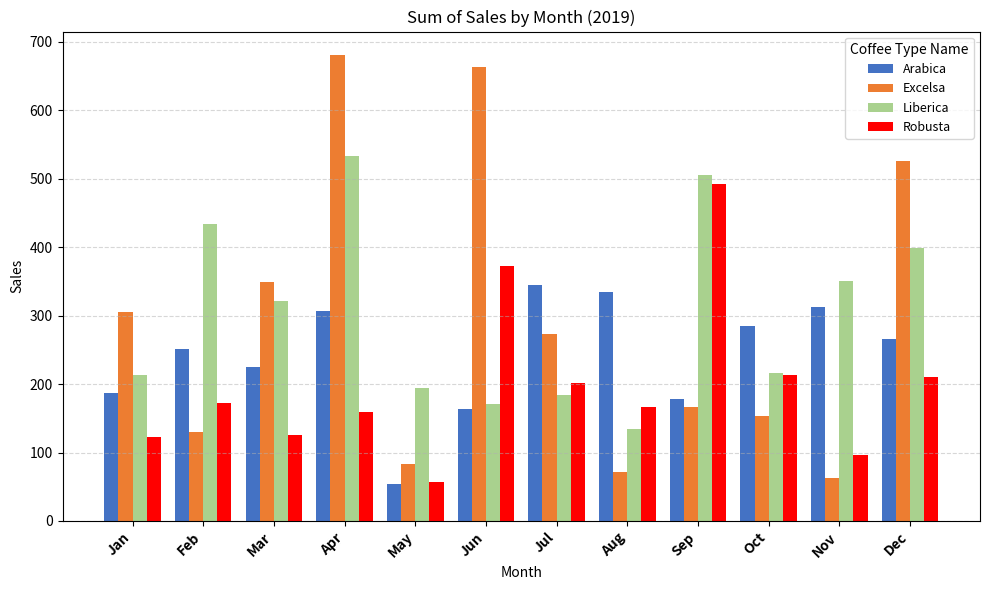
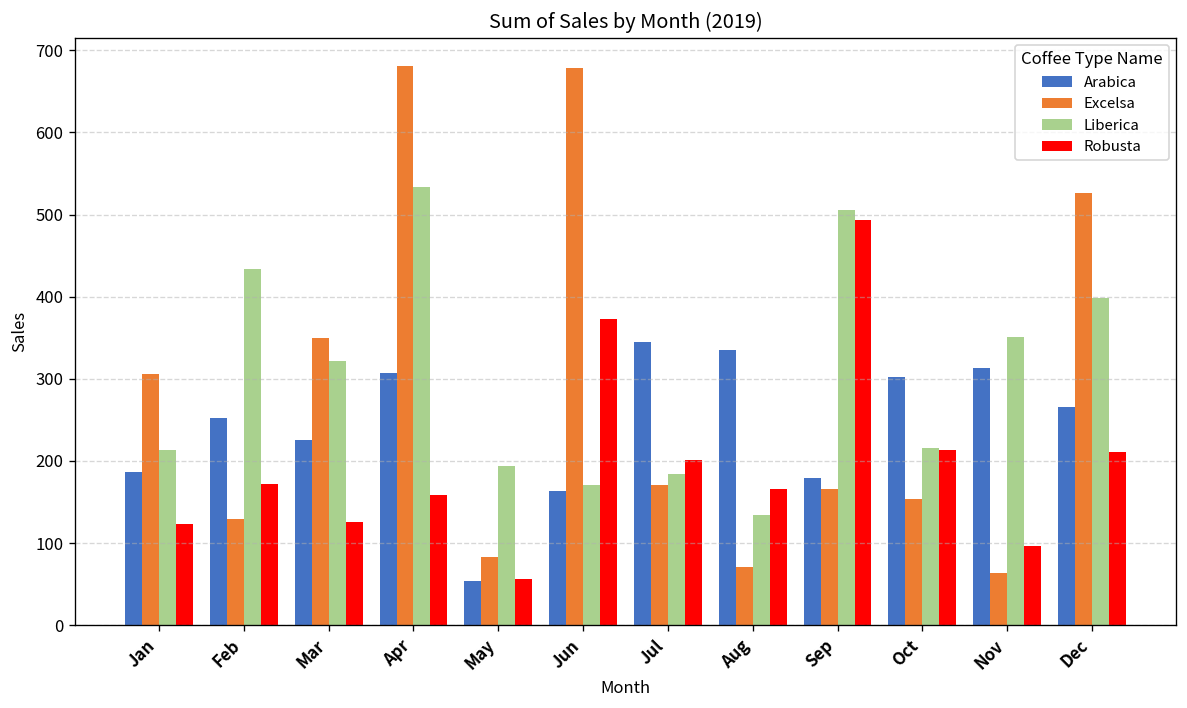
  {
    "Arabica": {
      "Jan": 190,
      "Feb": 250,
      "Mar": 220,
      "Apr": 310,
      "May": 50,
      "Jun": 160,
      "Jul": 350,
      "Aug": 330,
      "Sep": 180,
-     "Oct": 290,
+     "Oct": 300,
      "Nov": 310,
      "Dec": 270
    },
    "Excelsa": {
      "Jan": 310,
      "Feb": 130,
      "Mar": 350,
      "Apr": 680,
      "May": 80,
-     "Jun": 660,
-     "Jul": 270,
+     "Jun": 680,
+     "Jul": 170,
      "Aug": 70,
      "Sep": 170,
      "Oct": 150,
      "Nov": 60,
      "Dec": 530
    },
    "Liberica": {
      "Jan": 210,
      "Feb": 430,
      "Mar": 320,
      "Apr": 530,
      "May": 190,
      "Jun": 170,
      "Jul": 180,
      "Aug": 130,
      "Sep": 510,
      "Oct": 220,
      "Nov": 350,
      "Dec": 400
    },
    "Robusta": {
      "Jan": 120,
      "Feb": 170,
      "Mar": 130,
      "Apr": 160,
      "May": 60,
      "Jun": 370,
      "Jul": 200,
      "Aug": 170,
      "Sep": 490,
      "Oct": 210,
      "Nov": 100,
      "Dec": 210
    }
  }
